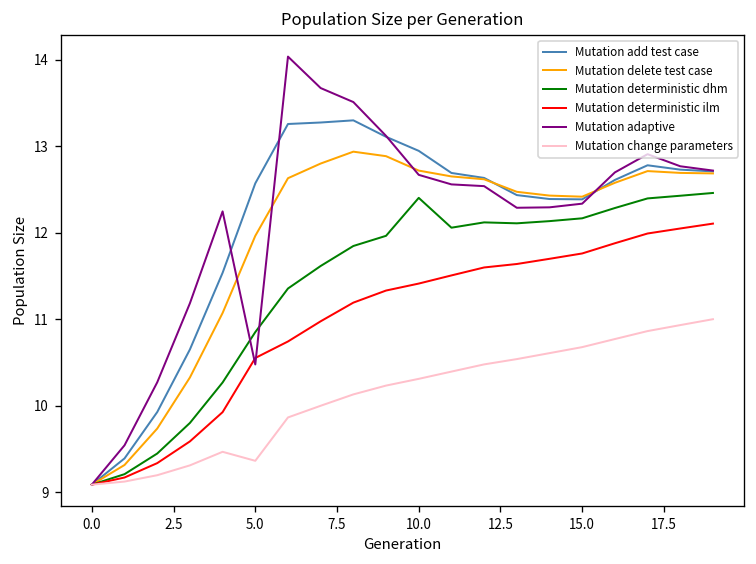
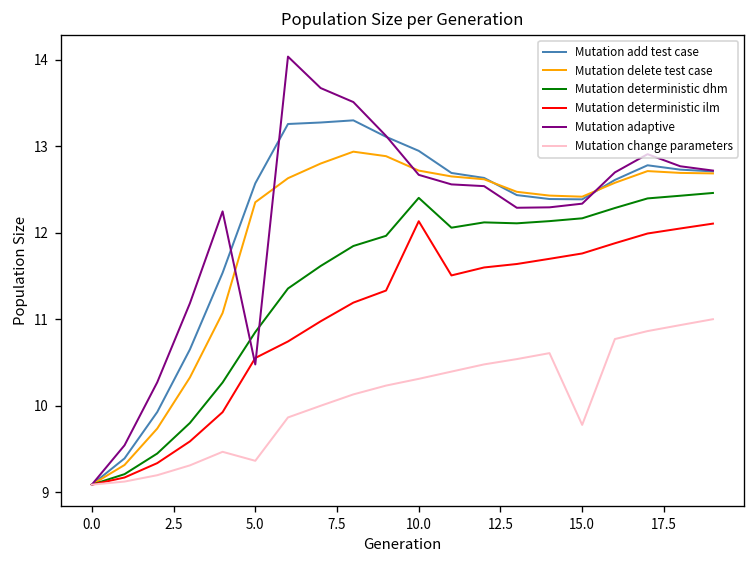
  {
    "Mutation add test case": {
      "5.0": 12.6,
      "10.0": 12.9
    },
    "Mutation delete test case": {
-     "5.0": 12.0,
+     "5.0": 12.4,
      "10.0": 12.7
    },
    "Mutation deterministic dhm": {
      "5.0": 10.9,
      "10.0": 12.4,
      "15.0": 12.2
    },
    "Mutation deterministic ilm": {
      "5.0": 10.6,
-     "10.0": 11.4,
+     "10.0": 12.1,
      "15.0": 11.8
    },
    "Mutation adaptive": {
      "5.0": 10.5,
      "10.0": 12.7,
      "15.0": 12.3
    },
    "Mutation change parameters": {
      "5.0": 9.4,
      "10.0": 10.3,
-     "15.0": 10.7
+     "15.0": 9.8
    }
  }
